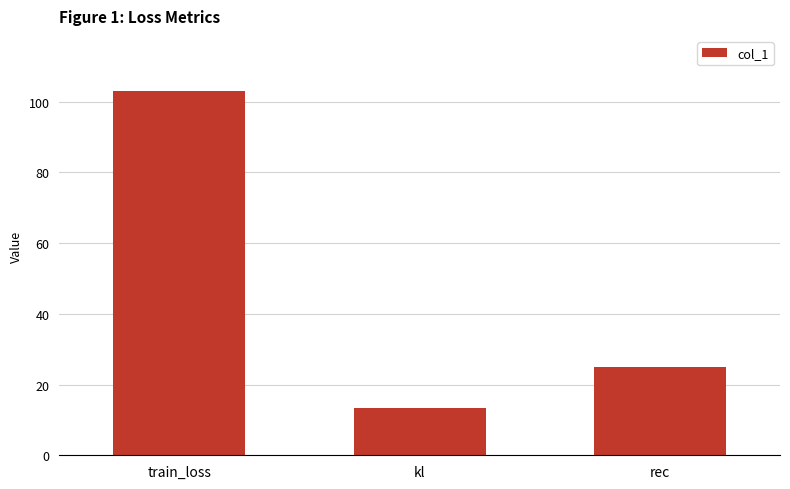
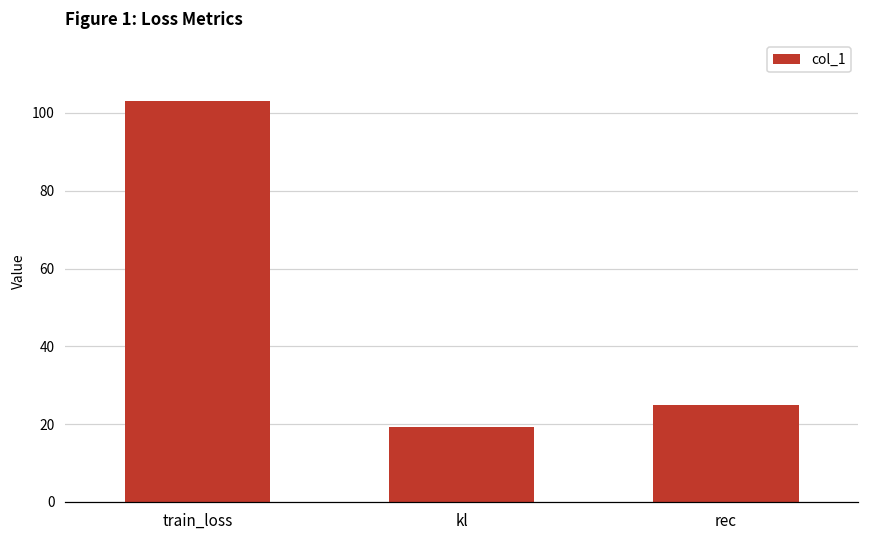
  {
    "train_loss": 103,
-   "kl": 13,
+   "kl": 19,
    "rec": 25
  }
